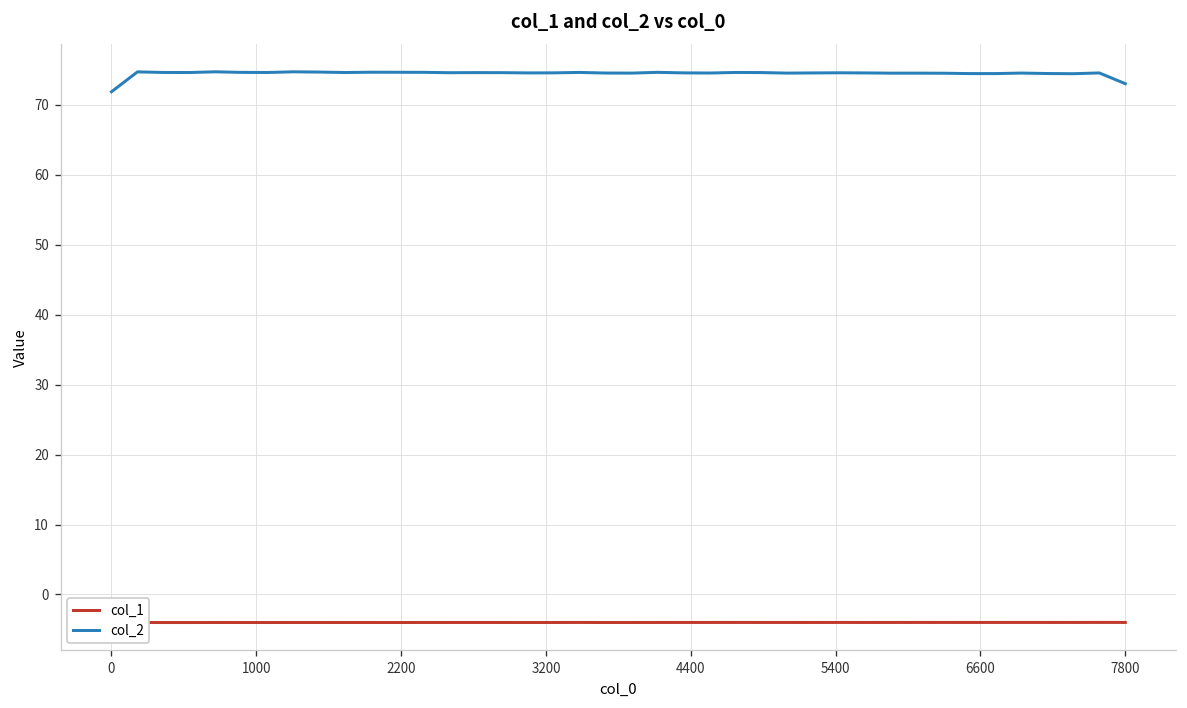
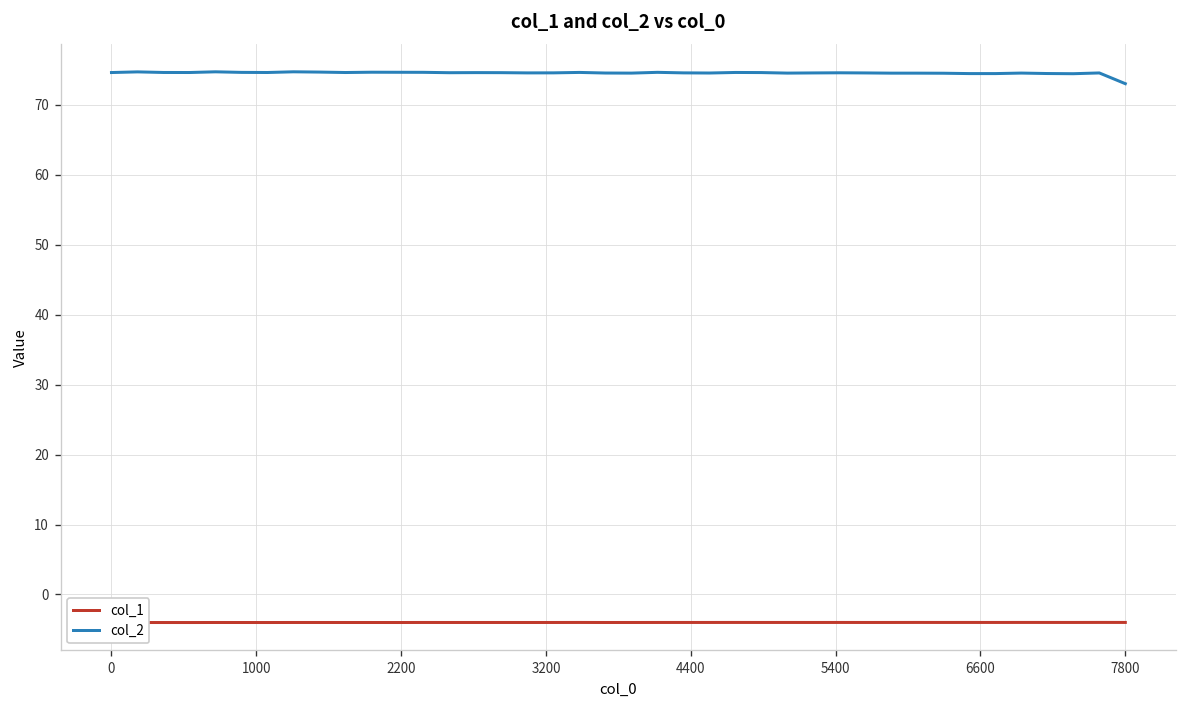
  {
    "col_1": {
      "7800": -4
    },
    "col_2": {
-     "0": 72,
+     "0": 75,
      "7800": 73
    }
  }
